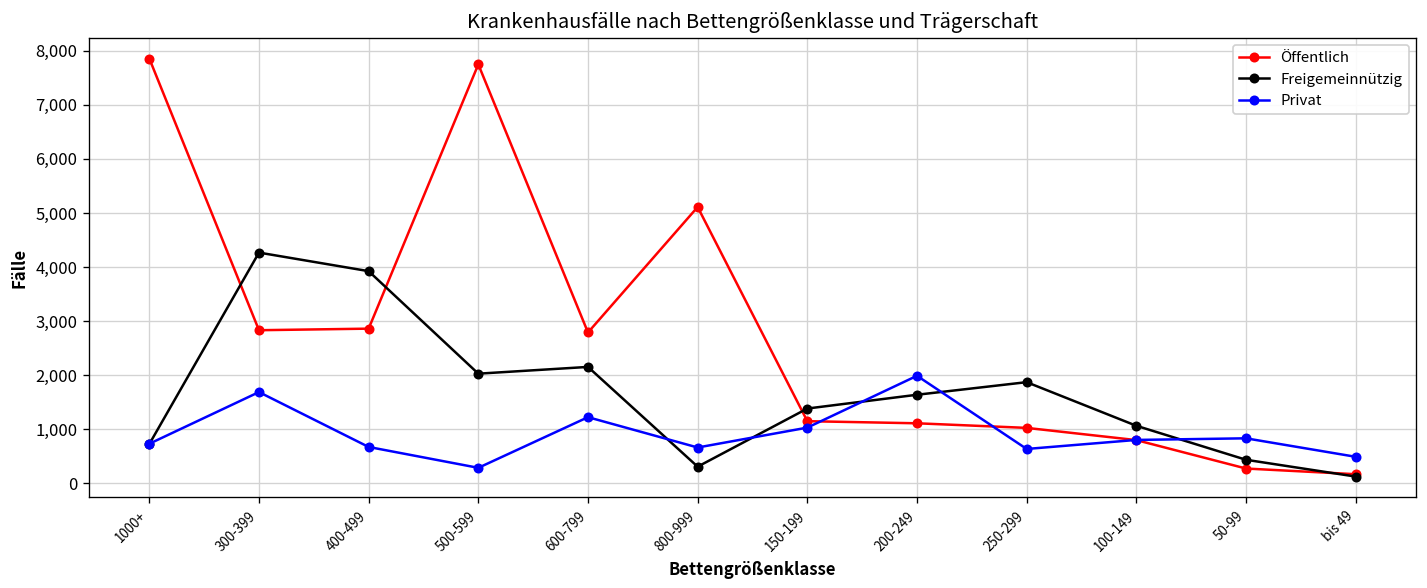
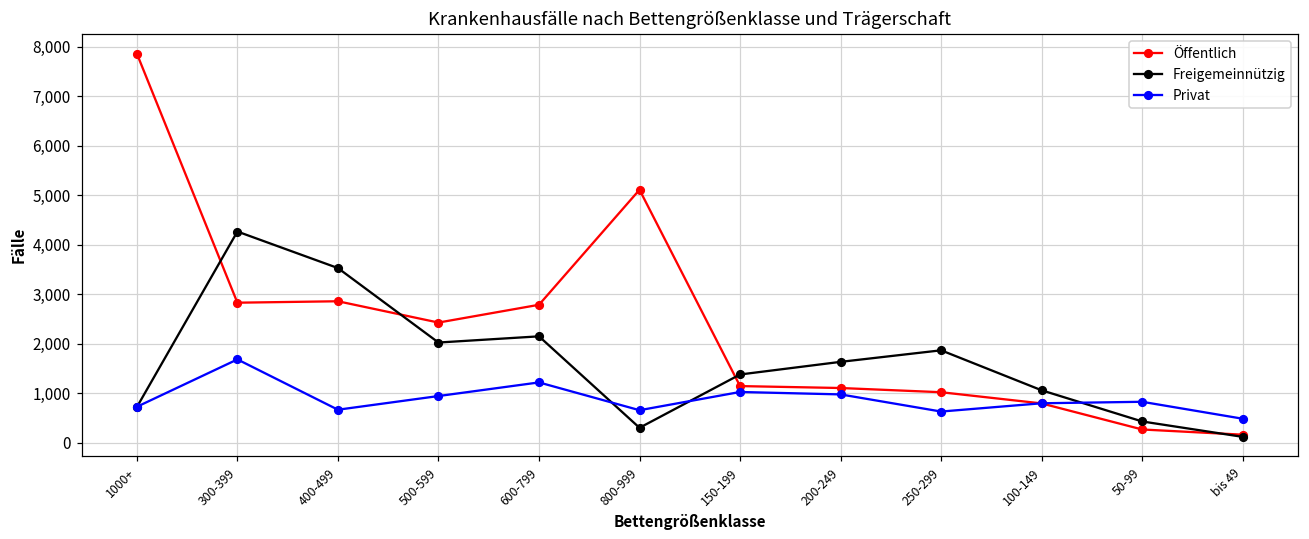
  {
    "Öffentlich": {
      "1000+": "7,900",
      "300-399": "2,800",
      "400-499": "2,900",
-     "500-599": "7,700",
+     "500-599": "2,400",
      "600-799": "2,800",
      "800-999": "5,100",
      "150-199": "1,100",
      "200-249": "1,100",
      "250-299": "1,000",
      "50-99": "300"
    },
    "Freigemeinnützig": {
      "300-399": "4,300",
-     "400-499": "3,900",
+     "400-499": "3,500",
      "500-599": "2,000",
      "600-799": "2,200",
      "800-999": "300",
      "150-199": "1,400",
      "200-249": "1,600",
      "250-299": "1,900",
      "100-149": "1,100",
      "50-99": "400"
    },
    "Privat": {
      "300-399": "1,700",
      "400-499": "700",
-     "500-599": "300",
+     "500-599": "900",
      "600-799": "1,200",
      "800-999": "700",
      "150-199": "1,000",
-     "200-249": "2,000",
+     "200-249": "1,000",
      "250-299": "600",
      "50-99": "800",
      "bis 49": "500"
    }
  }
